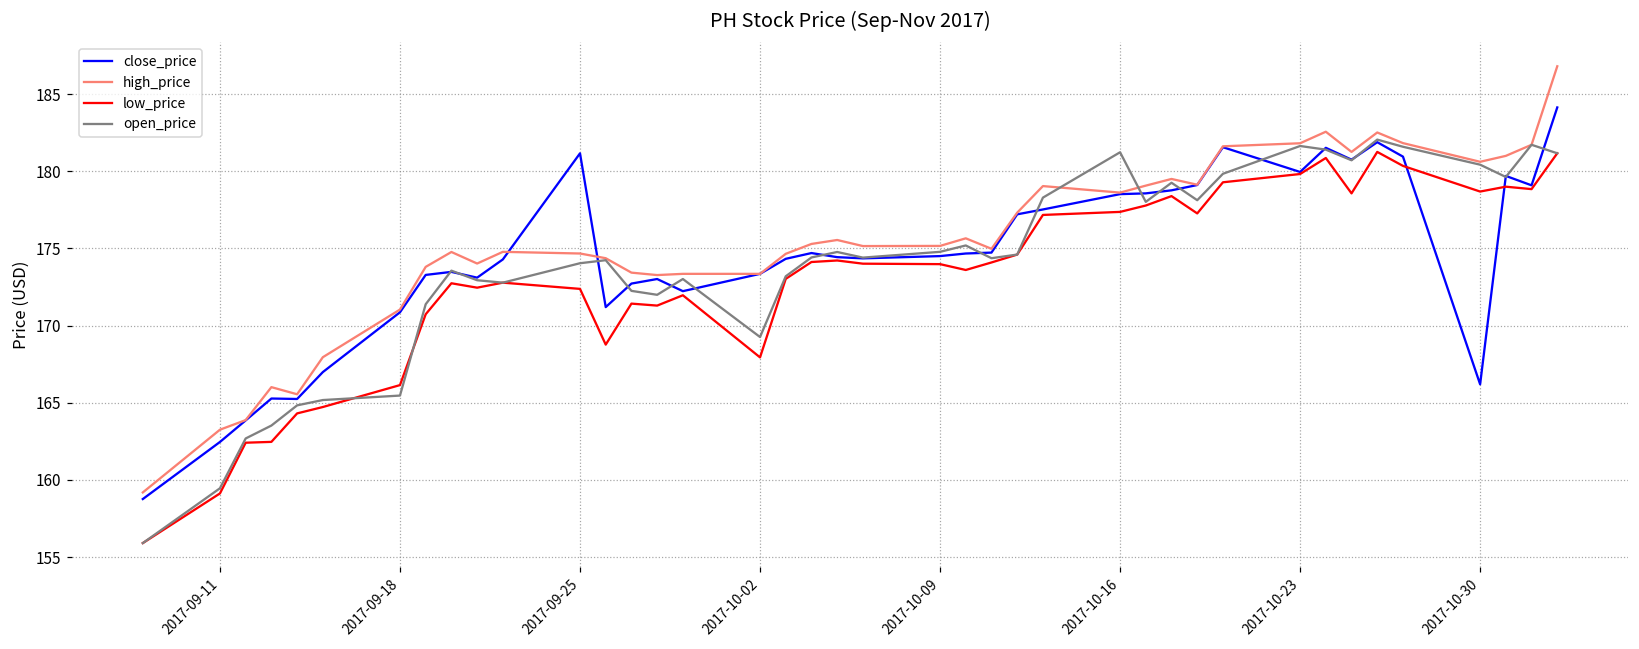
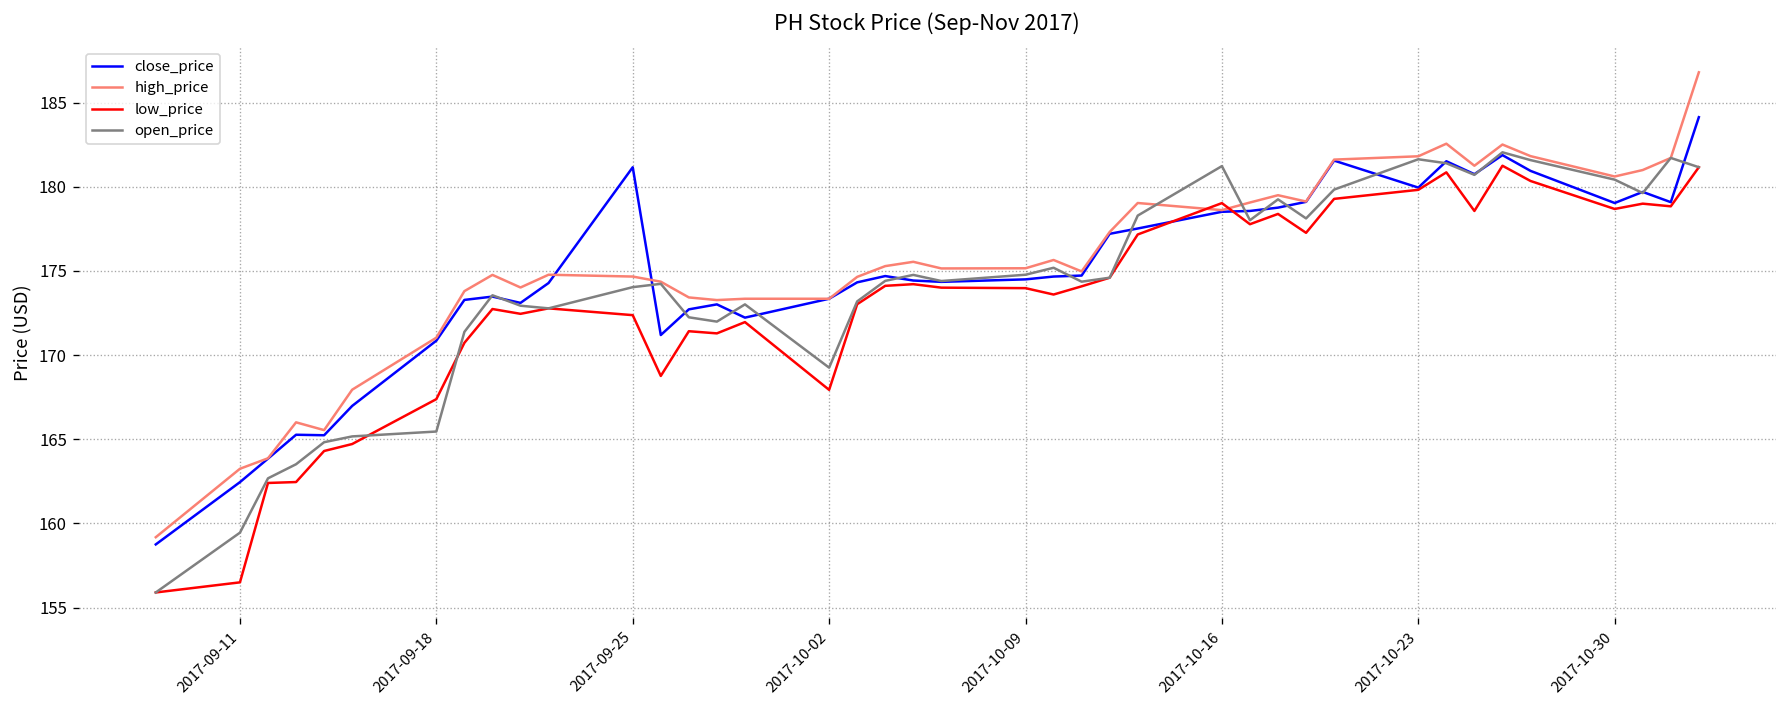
  {
    "close_price": {
      "2017-09-11": 162.5,
      "2017-09-25": 181.2,
      "2017-10-09": 174.5,
-     "2017-10-30": 166.2
+     "2017-10-30": 179.0
    },
    "high_price": {
      "2017-09-11": 163.3,
      "2017-09-25": 174.7,
      "2017-10-09": 175.2,
      "2017-10-30": 180.6
    },
    "low_price": {
-     "2017-09-11": 159.1,
-     "2017-09-18": 166.1,
+     "2017-09-11": 156.5,
+     "2017-09-18": 167.4,
      "2017-09-25": 172.4,
      "2017-10-02": 167.9,
      "2017-10-09": 174.0,
-     "2017-10-16": 177.4,
+     "2017-10-16": 179.0,
      "2017-10-30": 178.7
    },
    "open_price": {
      "2017-09-11": 159.5,
      "2017-09-18": 165.5,
      "2017-09-25": 174.0,
      "2017-10-02": 169.3,
      "2017-10-09": 174.8,
      "2017-10-16": 181.2,
      "2017-10-30": 180.4
    }
  }
